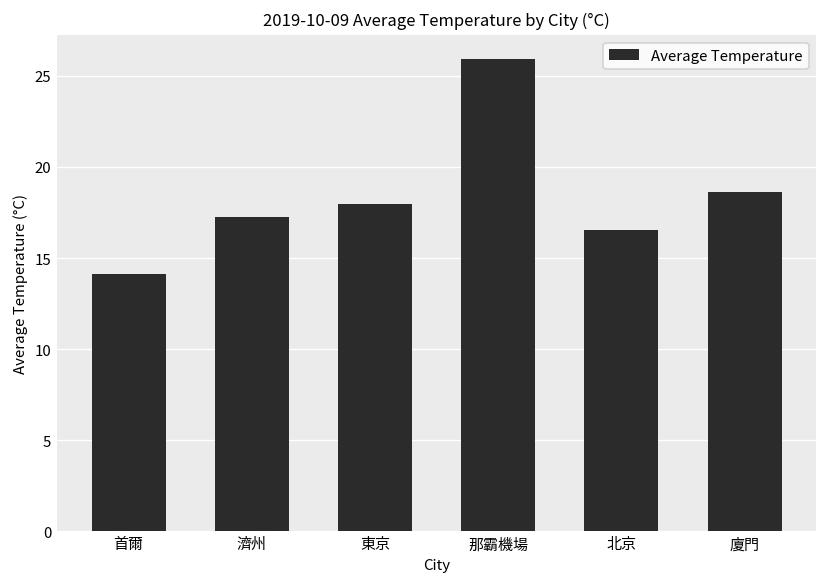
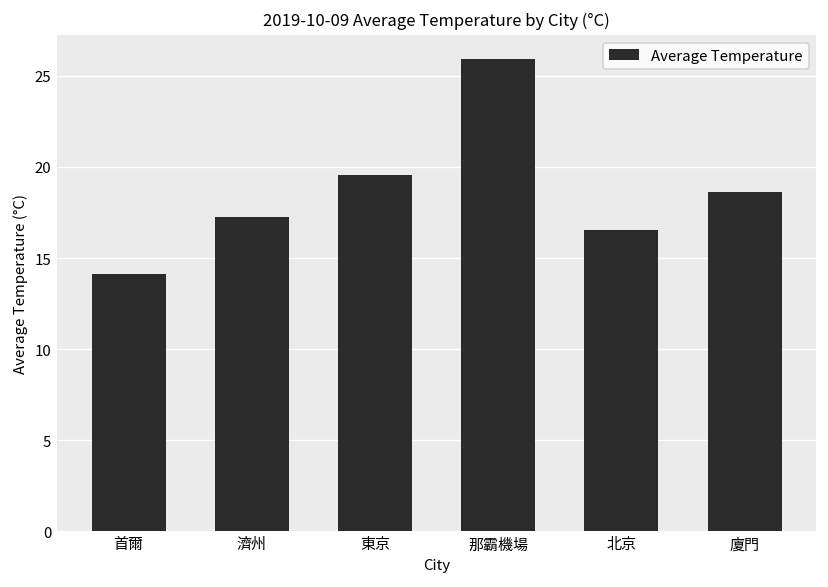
  {
    "首爾": 14.1,
    "濟州": 17.3,
-   "東京": 18.0,
+   "東京": 19.5,
    "那霸機場": 25.9,
    "北京": 16.5,
    "廈門": 18.7
  }
